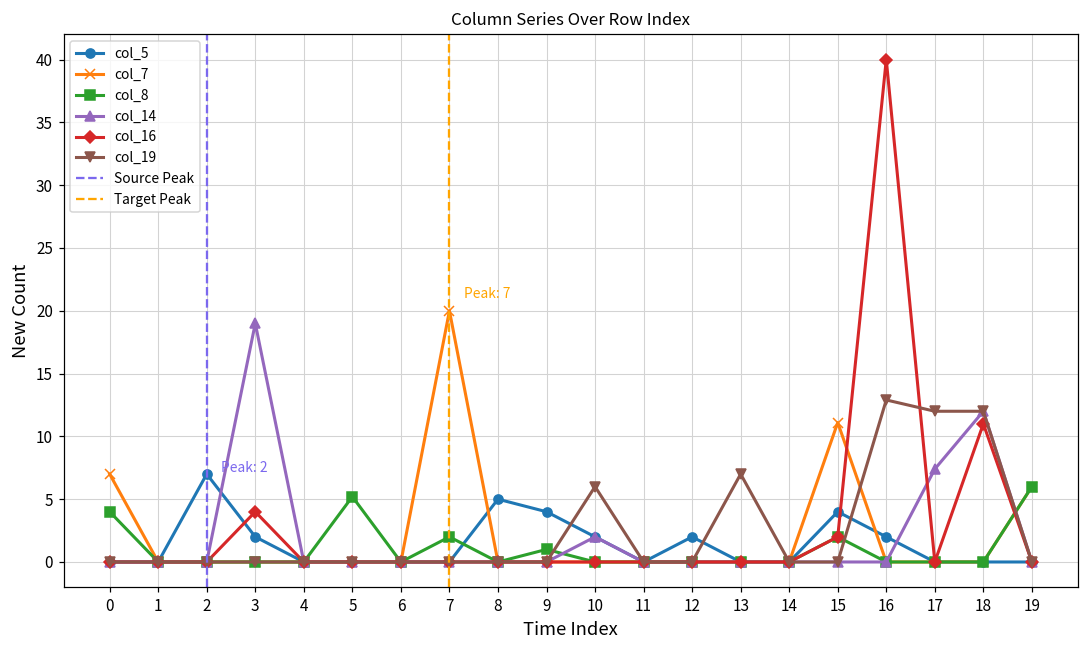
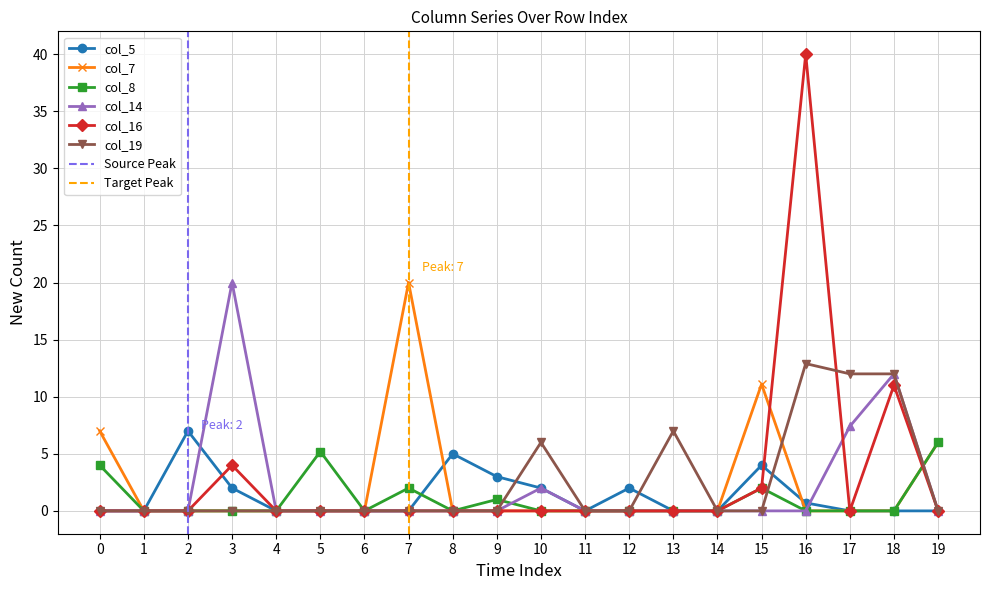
  {
    "col_5": {
      "3": 2.0,
      "8": 5.0,
-     "9": 4,
+     "9": 3,
      "12": 2.0,
      "15": 4.0,
-     "16": 2.0
+     "16": 0.7
    },
    "col_7": {
      "0": 7.0,
      "15": 11.1
    },
    "col_8": {
      "0": 4.0,
      "5": 5.2,
      "7": 2.0,
      "9": 1.0
    },
    "col_14": {
-     "3": 19,
+     "3": 20,
      "17": 7.4
    },
    "col_16": {
      "3": 4.0,
      "16": 40.0,
      "18": 11.0
    },
    "col_19": {
      "10": 6.0,
      "13": 7.0,
      "16": 12.9,
      "17": 12.0
    }
  }
